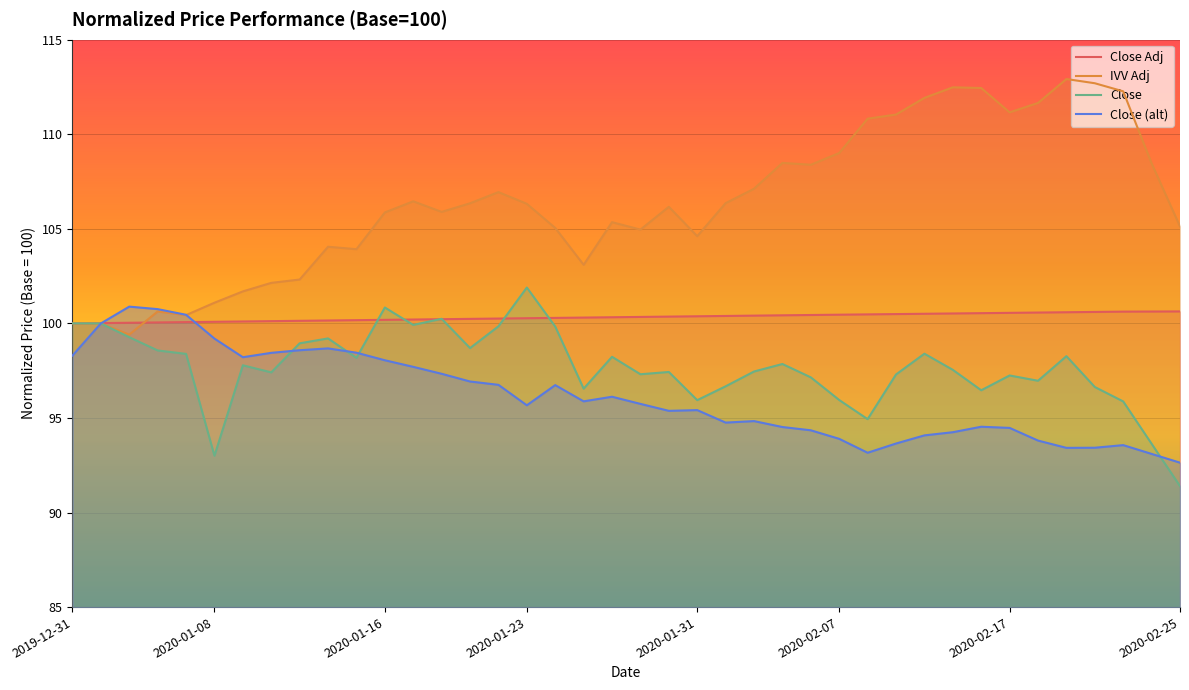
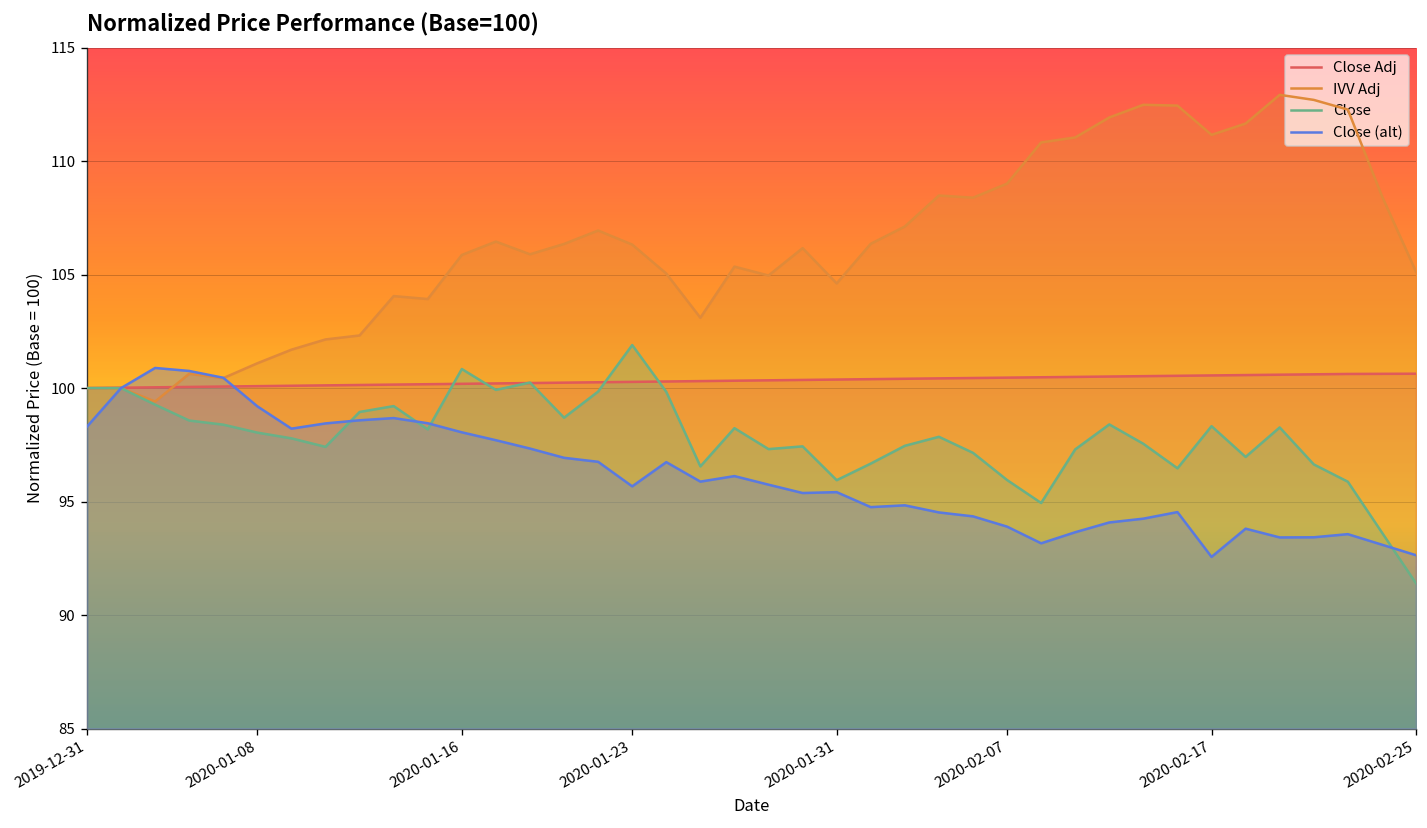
  {
    "Close": {
-     "2020-01-08": 93.0,
+     "2020-01-08": 98.0,
      "2020-01-16": 100.8,
      "2020-01-23": 101.9,
      "2020-01-31": 95.9,
      "2020-02-07": 95.9,
-     "2020-02-17": 97.2,
+     "2020-02-17": 98.3,
      "2020-02-25": 91.4
    },
    "Close (alt)": {
      "2019-12-31": 98.3,
      "2020-01-08": 99.2,
      "2020-01-16": 98.1,
      "2020-01-23": 95.7,
      "2020-01-31": 95.4,
      "2020-02-07": 93.9,
-     "2020-02-17": 94.5,
+     "2020-02-17": 92.6,
      "2020-02-25": 92.6
    }
  }
